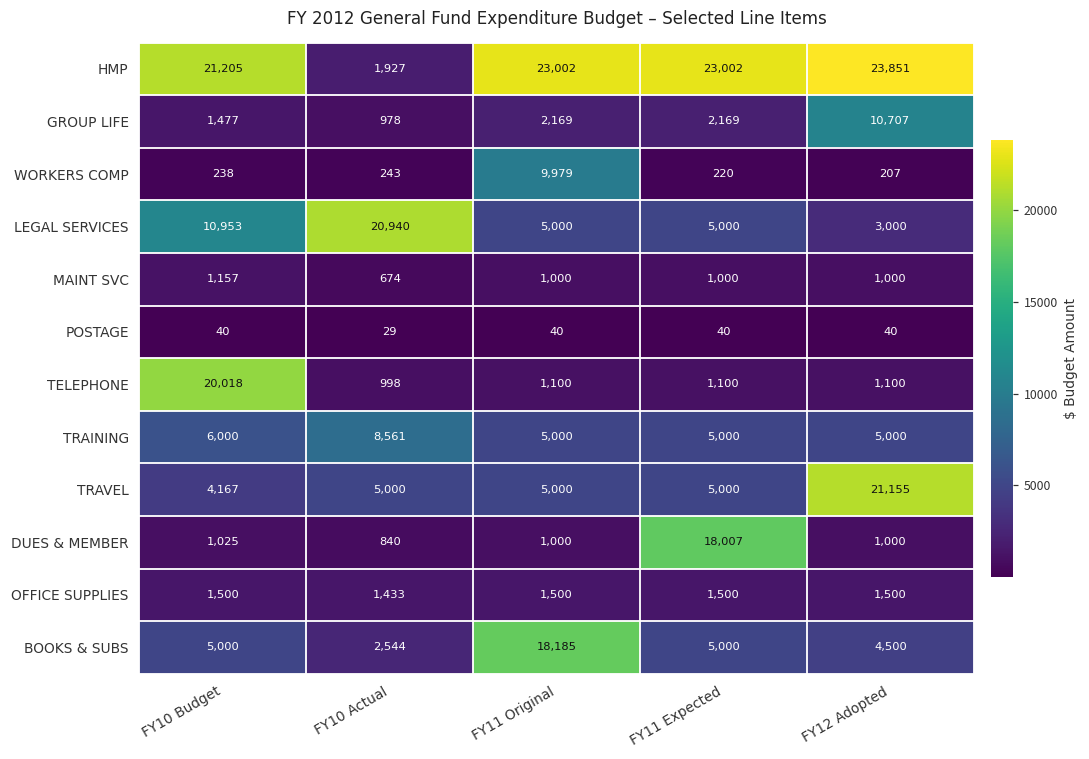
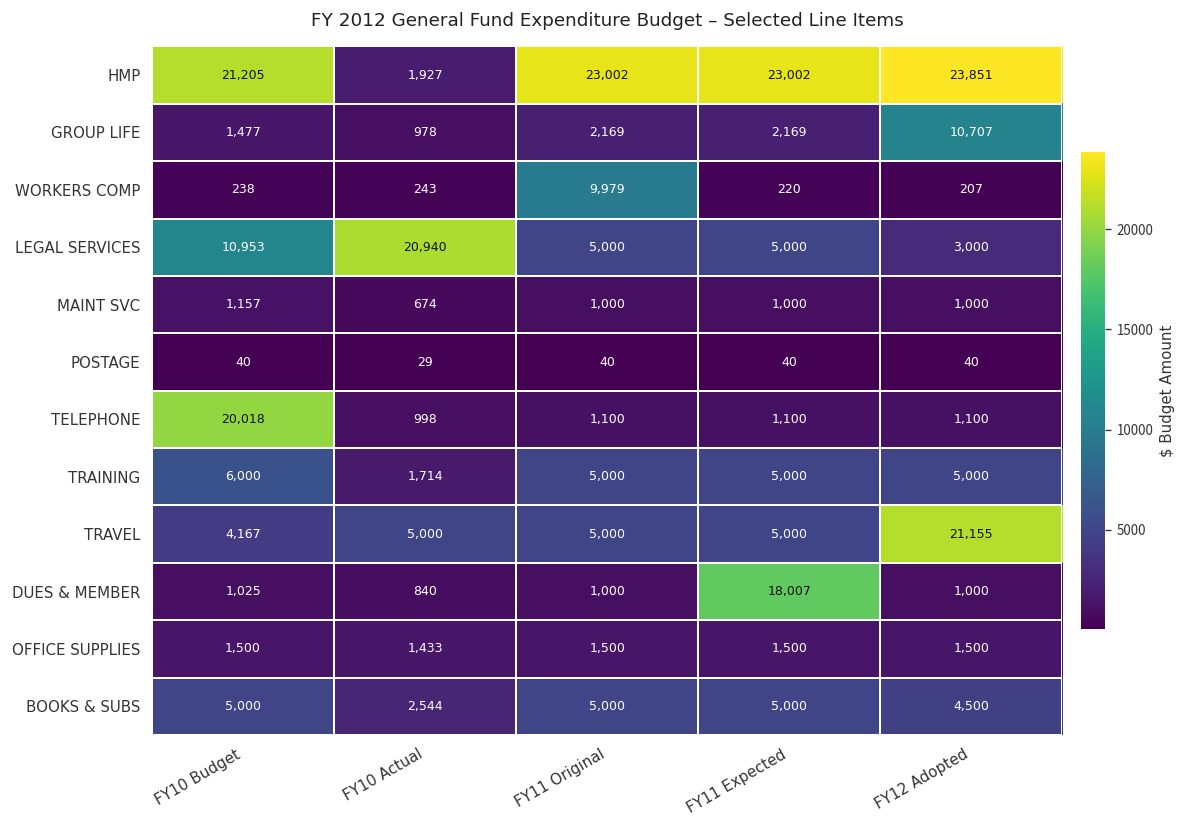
  {
    "HMP": {
      "FY10 Budget": "21,205",
      "FY10 Actual": "1,927",
      "FY11 Original": "23,002",
      "FY11 Expected": "23,002",
      "FY12 Adopted": "23,851"
    },
    "GROUP LIFE": {
      "FY10 Budget": "1,477",
      "FY10 Actual": "978",
      "FY11 Original": "2,169",
      "FY11 Expected": "2,169",
      "FY12 Adopted": "10,707"
    },
    "WORKERS COMP": {
      "FY10 Budget": "238",
      "FY10 Actual": "243",
      "FY11 Original": "9,979",
      "FY11 Expected": "220",
      "FY12 Adopted": "207"
    },
    "LEGAL SERVICES": {
      "FY10 Budget": "10,953",
      "FY10 Actual": "20,940",
      "FY11 Original": "5,000",
      "FY11 Expected": "5,000",
      "FY12 Adopted": "3,000"
    },
    "MAINT SVC": {
      "FY10 Budget": "1,157",
      "FY10 Actual": "674",
      "FY11 Original": "1,000",
      "FY11 Expected": "1,000",
      "FY12 Adopted": "1,000"
    },
    "POSTAGE": {
      "FY10 Budget": "40",
      "FY10 Actual": "29",
      "FY11 Original": "40",
      "FY11 Expected": "40",
      "FY12 Adopted": "40"
    },
    "TELEPHONE": {
      "FY10 Budget": "20,018",
      "FY10 Actual": "998",
      "FY11 Original": "1,100",
      "FY11 Expected": "1,100",
      "FY12 Adopted": "1,100"
    },
    "TRAINING": {
      "FY10 Budget": "6,000",
-     "FY10 Actual": "8,561",
+     "FY10 Actual": "1,714",
      "FY11 Original": "5,000",
      "FY11 Expected": "5,000",
      "FY12 Adopted": "5,000"
    },
    "TRAVEL": {
      "FY10 Budget": "4,167",
      "FY10 Actual": "5,000",
      "FY11 Original": "5,000",
      "FY11 Expected": "5,000",
      "FY12 Adopted": "21,155"
    },
    "DUES & MEMBER": {
      "FY10 Budget": "1,025",
      "FY10 Actual": "840",
      "FY11 Original": "1,000",
      "FY11 Expected": "18,007",
      "FY12 Adopted": "1,000"
    },
    "OFFICE SUPPLIES": {
      "FY10 Budget": "1,500",
      "FY10 Actual": "1,433",
      "FY11 Original": "1,500",
      "FY11 Expected": "1,500",
      "FY12 Adopted": "1,500"
    },
    "BOOKS & SUBS": {
      "FY10 Budget": "5,000",
      "FY10 Actual": "2,544",
-     "FY11 Original": "18,185",
+     "FY11 Original": "5,000",
      "FY11 Expected": "5,000",
      "FY12 Adopted": "4,500"
    }
  }
